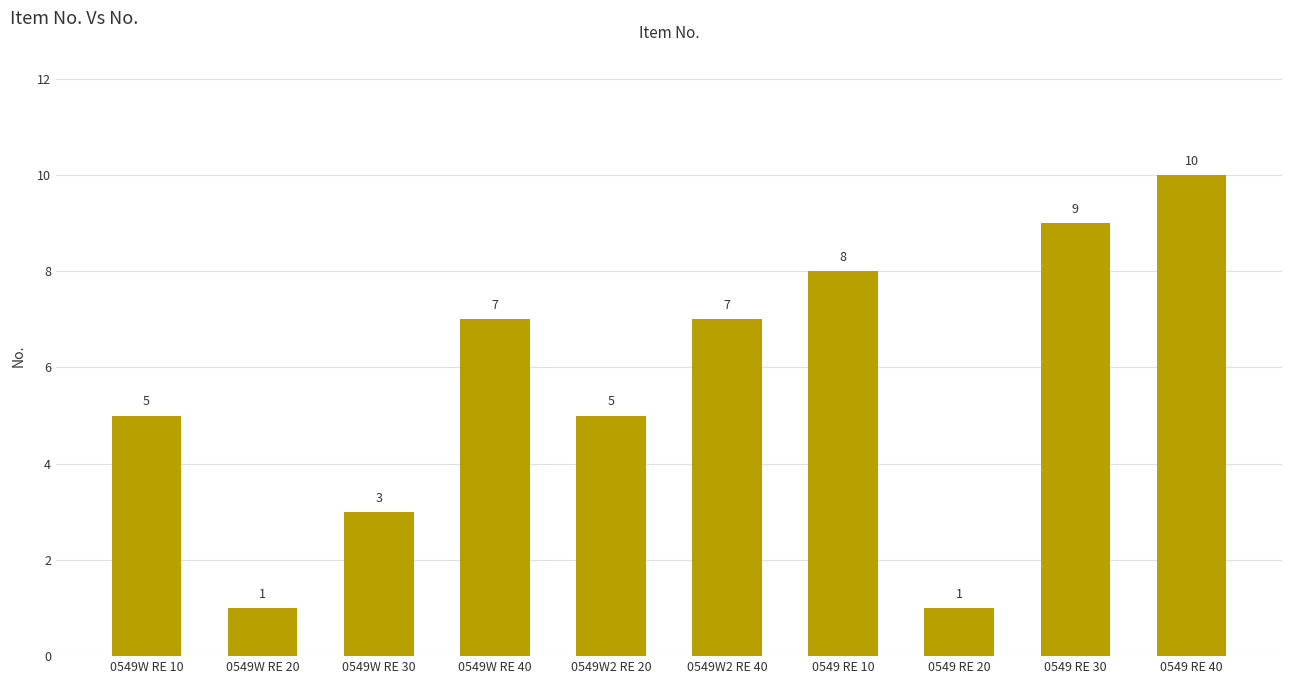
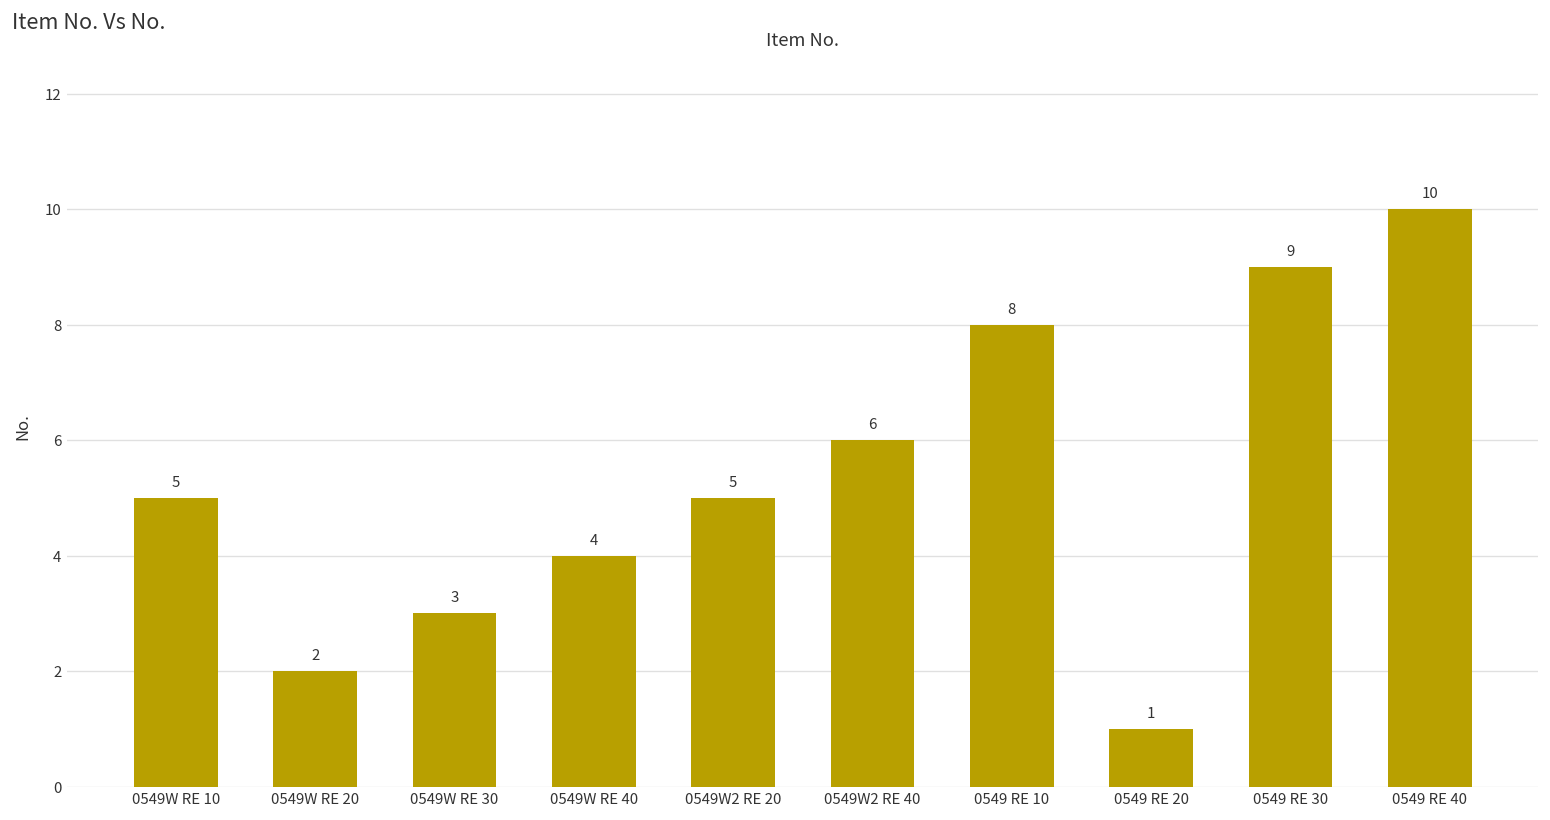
  {
    "0549W RE 10": 5,
-   "0549W RE 20": 1,
+   "0549W RE 20": 2,
    "0549W RE 30": 3,
-   "0549W RE 40": 7,
+   "0549W RE 40": 4,
    "0549W2 RE 20": 5,
-   "0549W2 RE 40": 7,
+   "0549W2 RE 40": 6,
    "0549 RE 10": 8,
    "0549 RE 20": 1,
    "0549 RE 30": 9,
    "0549 RE 40": 10
  }
